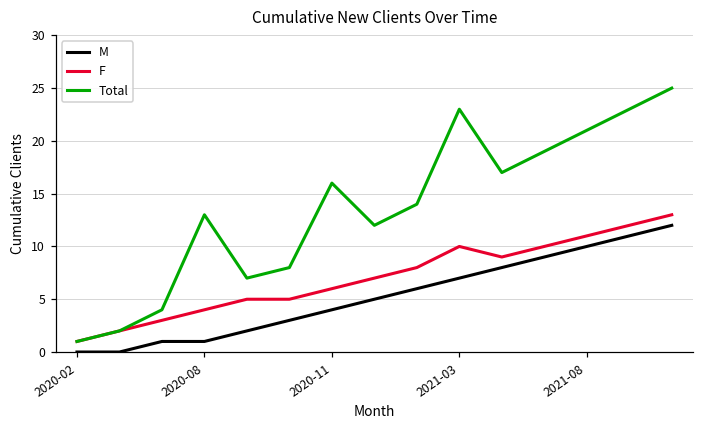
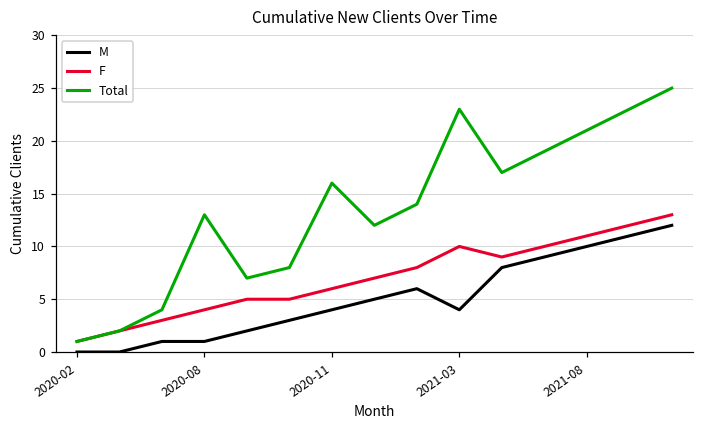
  {
    "M": {
      "2020-02": 0,
      "2020-08": 1,
      "2020-11": 4,
-     "2021-03": 7,
+     "2021-03": 4,
      "2021-08": 10
    },
    "F": {
      "2020-08": 4,
      "2020-11": 6,
      "2021-03": 10,
      "2021-08": 11
    },
    "Total": {
      "2020-08": 13,
      "2020-11": 16,
      "2021-03": 23,
      "2021-08": 21
    }
  }
